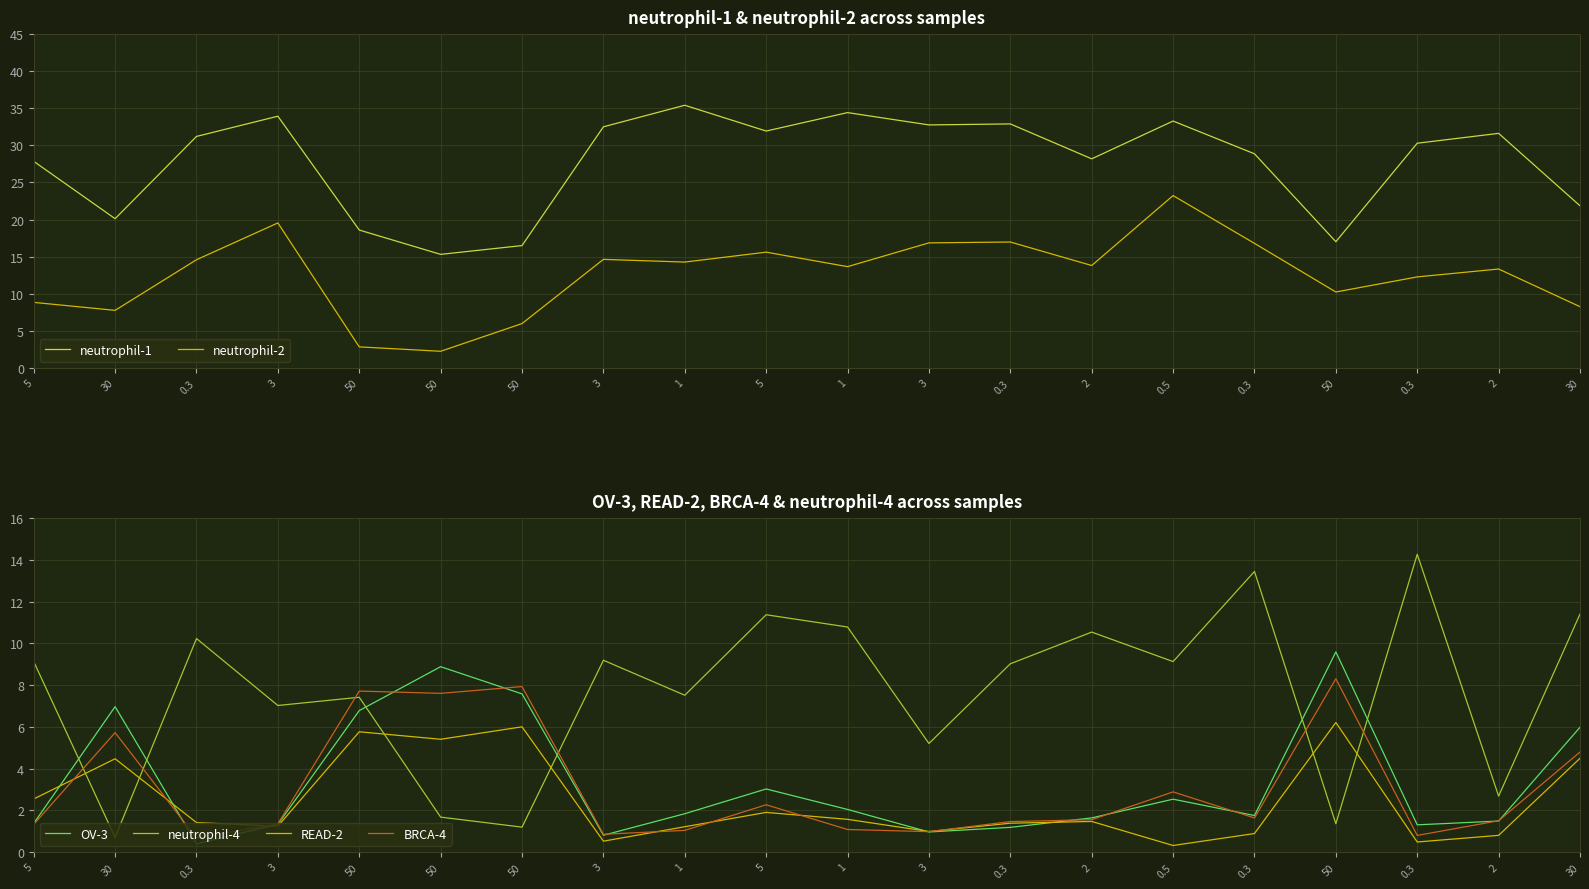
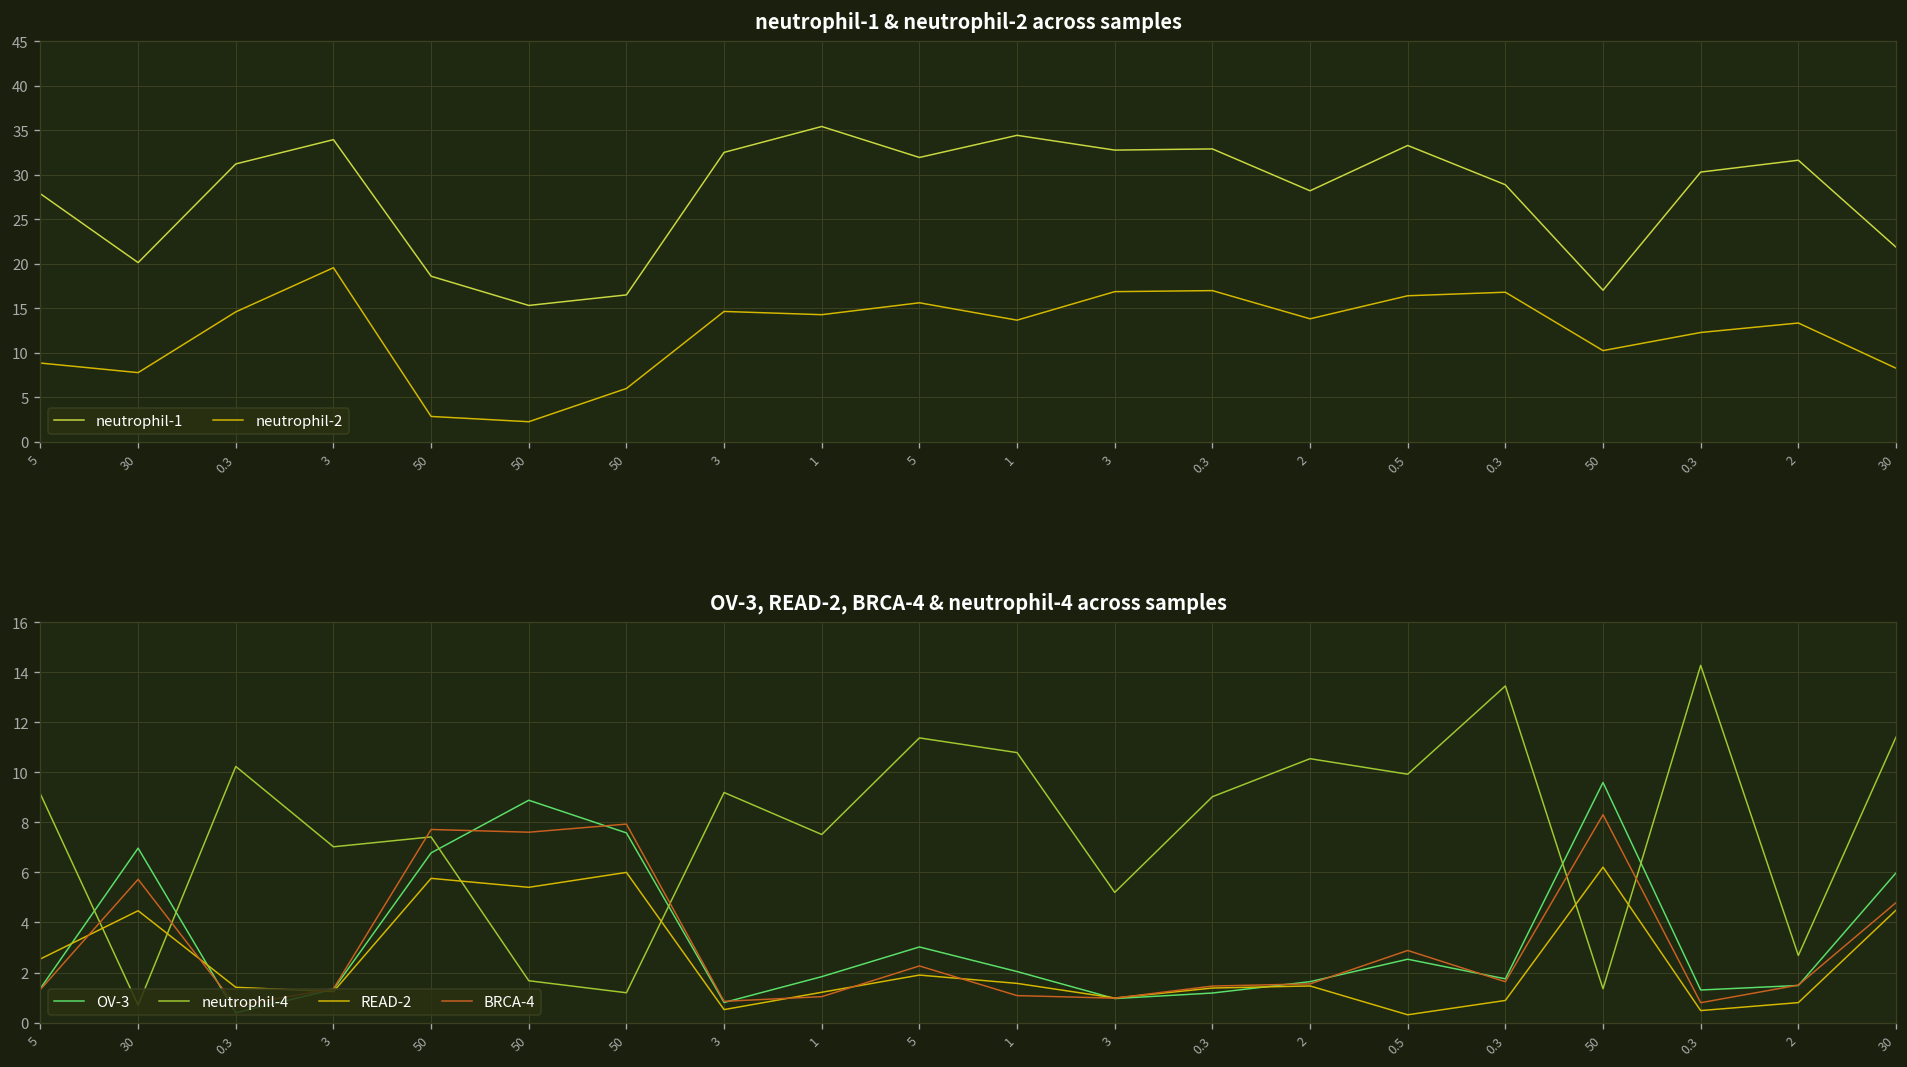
  {
    "neutrophil-1 & neutrophil-2 across samples": {
      "neutrophil-1": {
        "0.5": 33
      },
      "neutrophil-2": {
-       "0.5": 23
+       "0.5": 16
      }
    },
    "OV-3, READ-2, BRCA-4 & neutrophil-4 across samples": {
      "OV-3": {
        "0.5": 2.5
      },
      "neutrophil-4": {
-       "0.5": 9.1
+       "0.5": 9.9
      },
      "READ-2": {
        "0.5": 0.3
      },
      "BRCA-4": {
        "0.5": 2.9
      }
    }
  }
